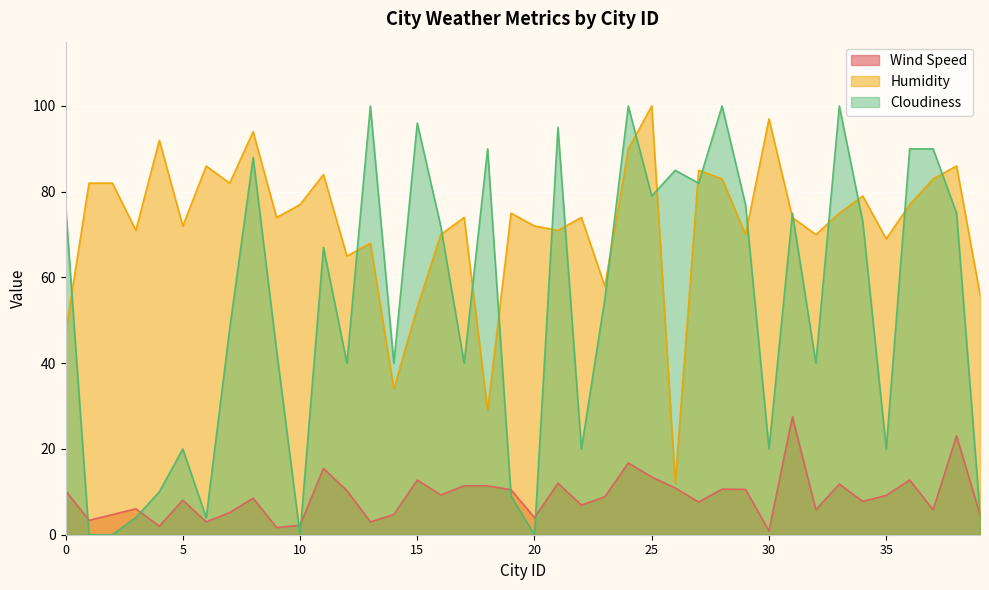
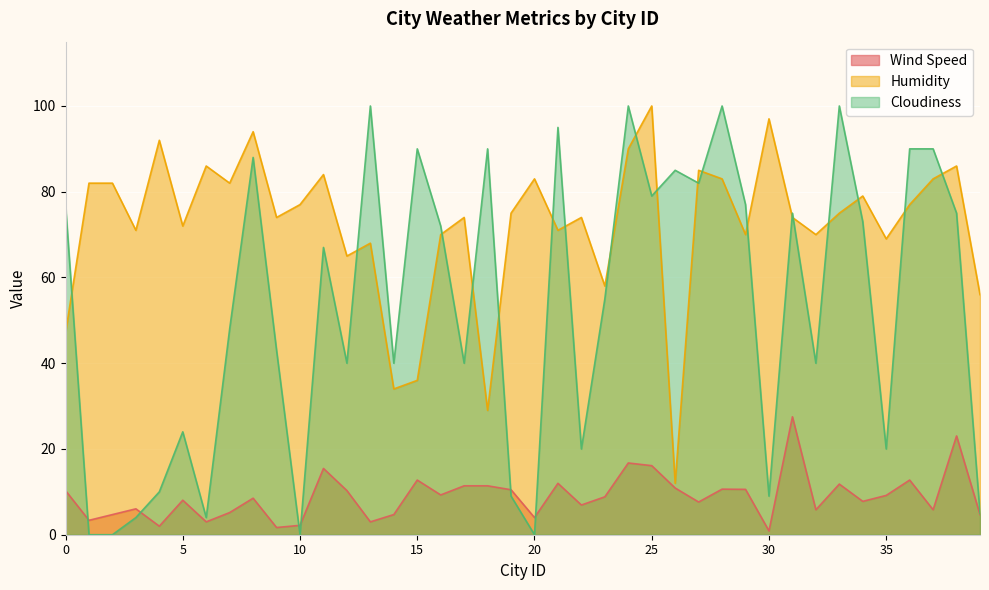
  {
    "Wind Speed": {
      "0": 10,
      "5": 8,
      "10": 2,
      "15": 13,
      "20": 4,
-     "25": 13,
+     "25": 16,
      "30": 1,
      "35": 9
    },
    "Humidity": {
      "0": 47,
      "5": 72,
      "10": 77,
-     "15": 53,
-     "20": 72,
+     "15": 36,
+     "20": 83,
      "25": 100,
      "30": 97,
      "35": 69
    },
    "Cloudiness": {
      "0": 77,
-     "5": 20,
+     "5": 24,
      "10": 0,
-     "15": 96,
+     "15": 90,
      "20": 0,
      "25": 79,
-     "30": 20,
+     "30": 9,
      "35": 20
    }
  }
